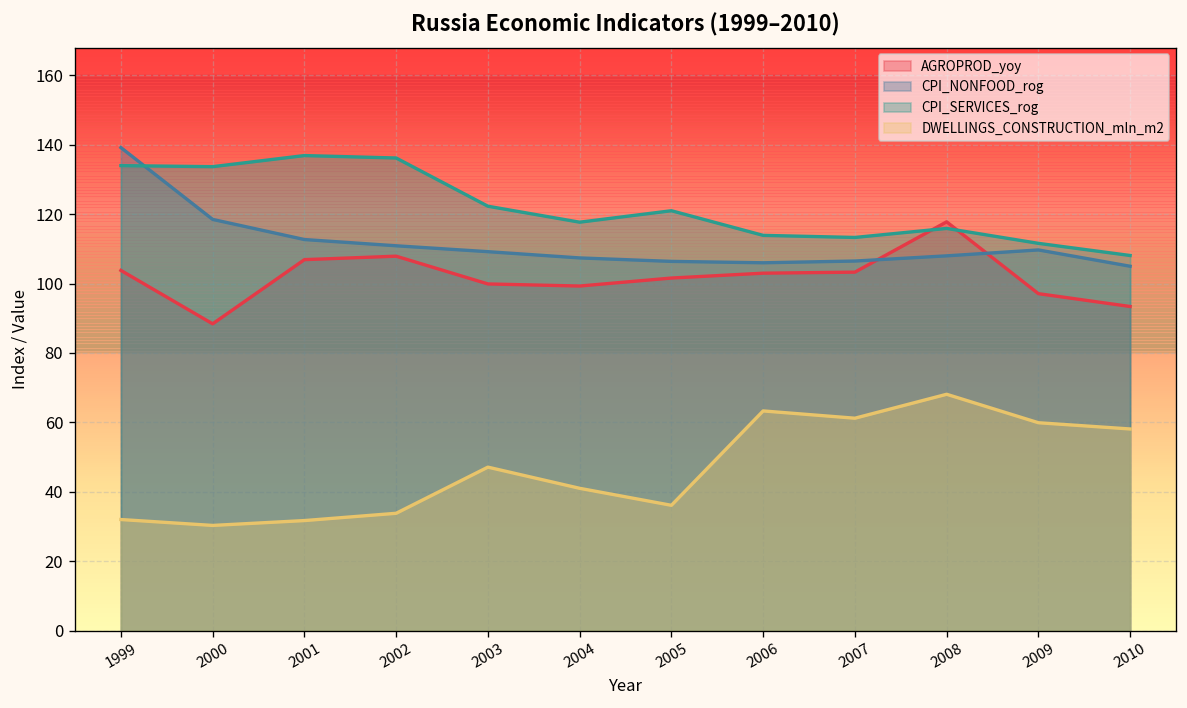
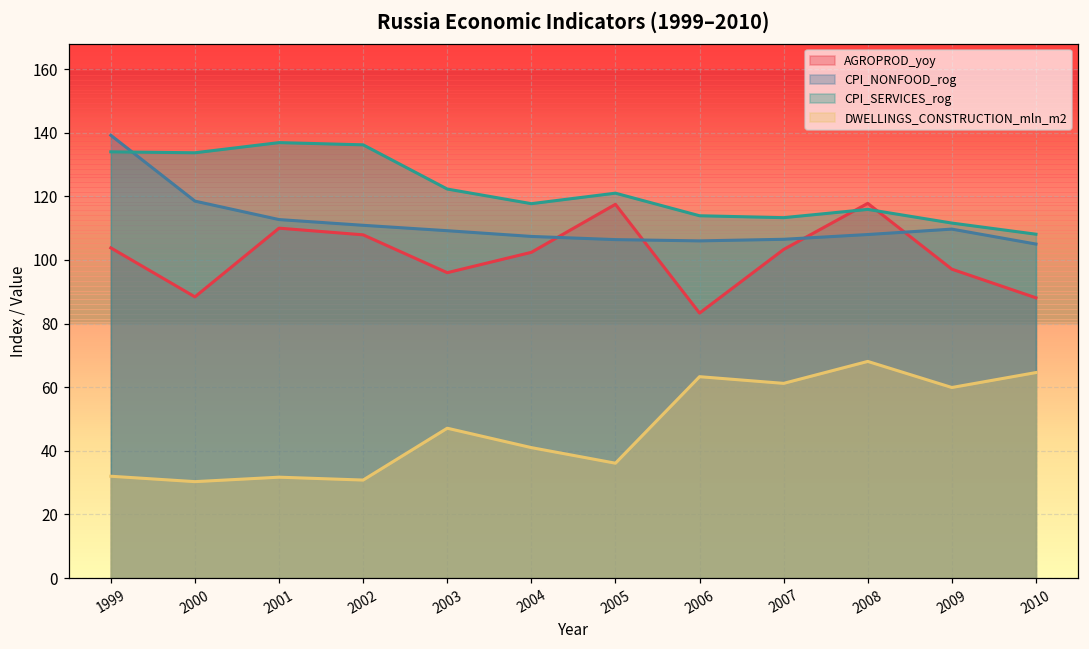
  {
    "AGROPROD_yoy": {
      "1999": 104,
      "2000": 88,
-     "2001": 107,
+     "2001": 110,
      "2002": 108,
-     "2003": 100,
-     "2004": 99,
-     "2005": 102,
-     "2006": 103,
+     "2003": 96,
+     "2004": 102,
+     "2005": 118,
+     "2006": 83,
      "2007": 103,
      "2008": 118,
      "2009": 97,
-     "2010": 93
+     "2010": 88
    },
    "DWELLINGS_CONSTRUCTION_mln_m2": {
      "1999": 32,
      "2000": 30,
      "2001": 32,
-     "2002": 34,
+     "2002": 31,
      "2003": 47,
      "2004": 41,
      "2005": 36,
      "2006": 63,
      "2007": 61,
      "2008": 68,
      "2009": 60,
-     "2010": 58
+     "2010": 65
    }
  }
